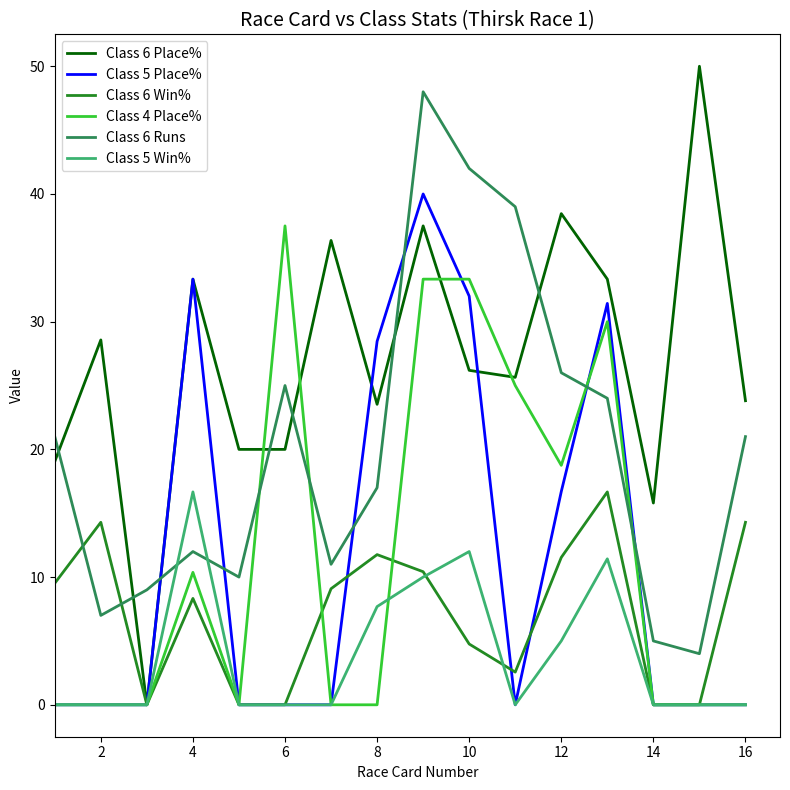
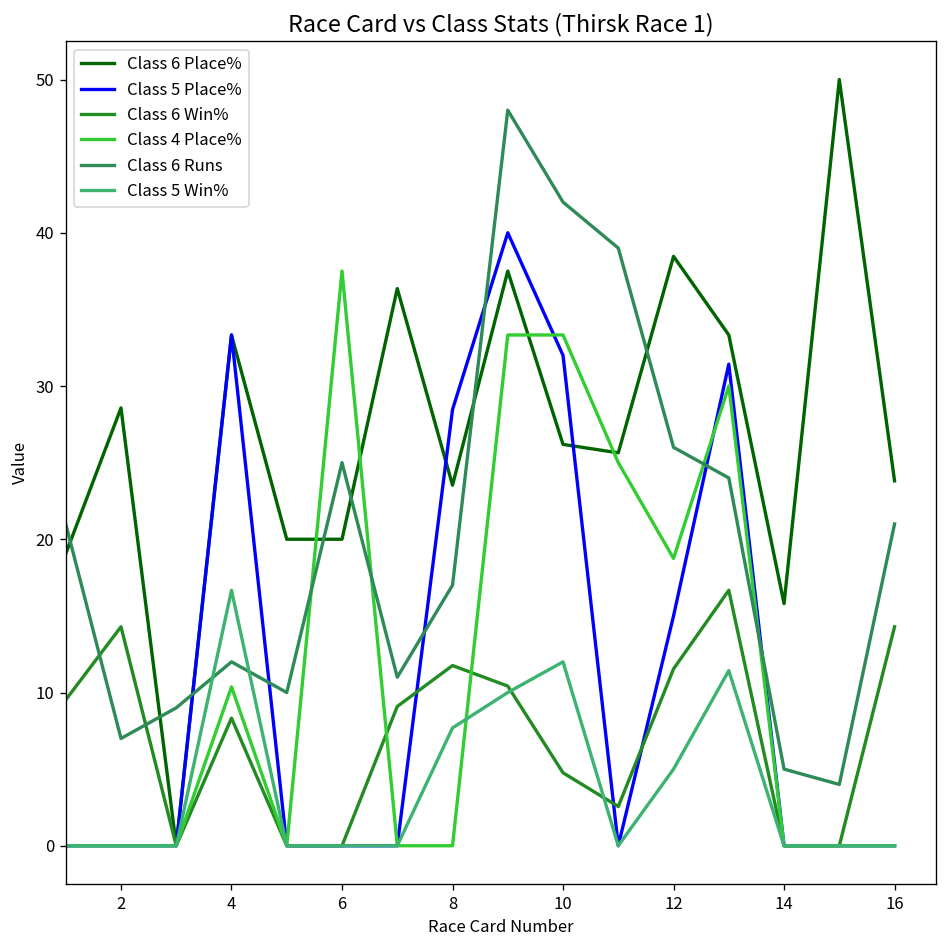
  {
    "Class 6 Place%": {
      "2": 28.6,
      "6": 20.0,
      "8": 23.5,
      "10": 26.2,
      "12": 38.5,
      "14": 15.8,
      "16": 23.8
    },
    "Class 5 Place%": {
      "8": 28.5,
      "10": 32.0,
-     "12": 16.7
+     "12": 15.0
    },
    "Class 4 Place%": {
      "4": 10.4,
      "6": 37.5,
      "8": 0.0,
      "10": 33.3,
      "12": 18.8
    }
  }
